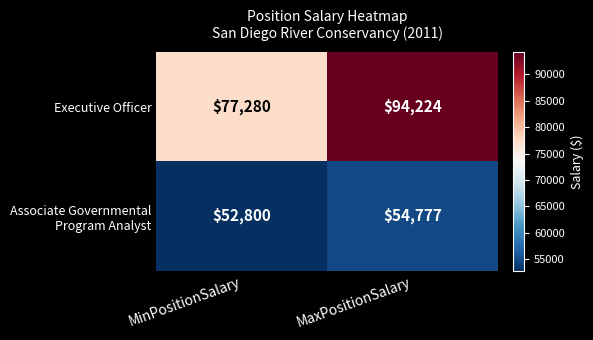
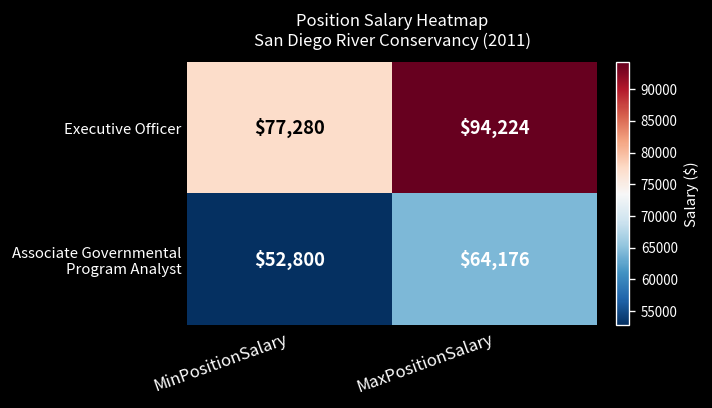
  {
    "Executive Officer": {
      "MinPositionSalary": "$77,280",
      "MaxPositionSalary": "$94,224"
    },
    "Associate Governmental Program Analyst": {
      "MinPositionSalary": "$52,800",
-     "MaxPositionSalary": "$54,777"
+     "MaxPositionSalary": "$64,176"
    }
  }
